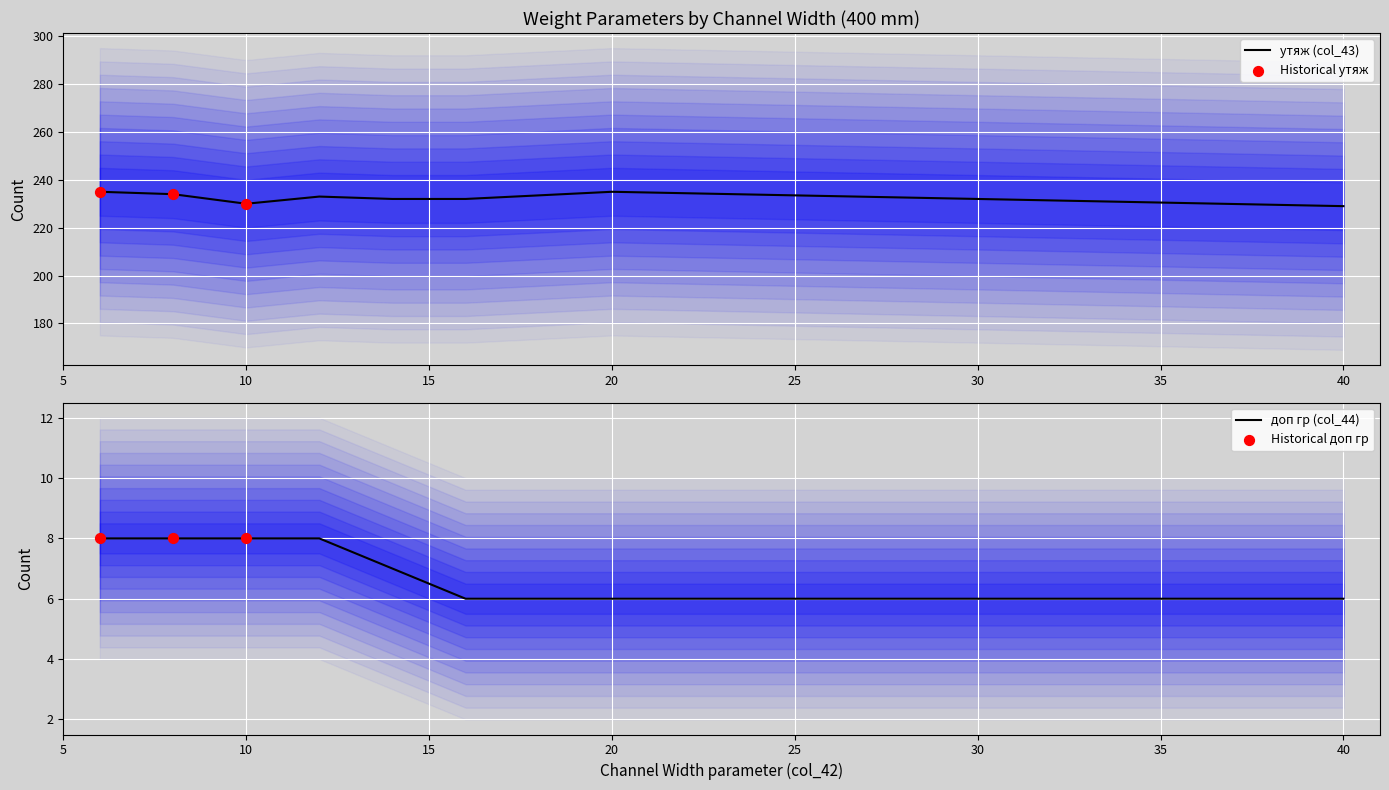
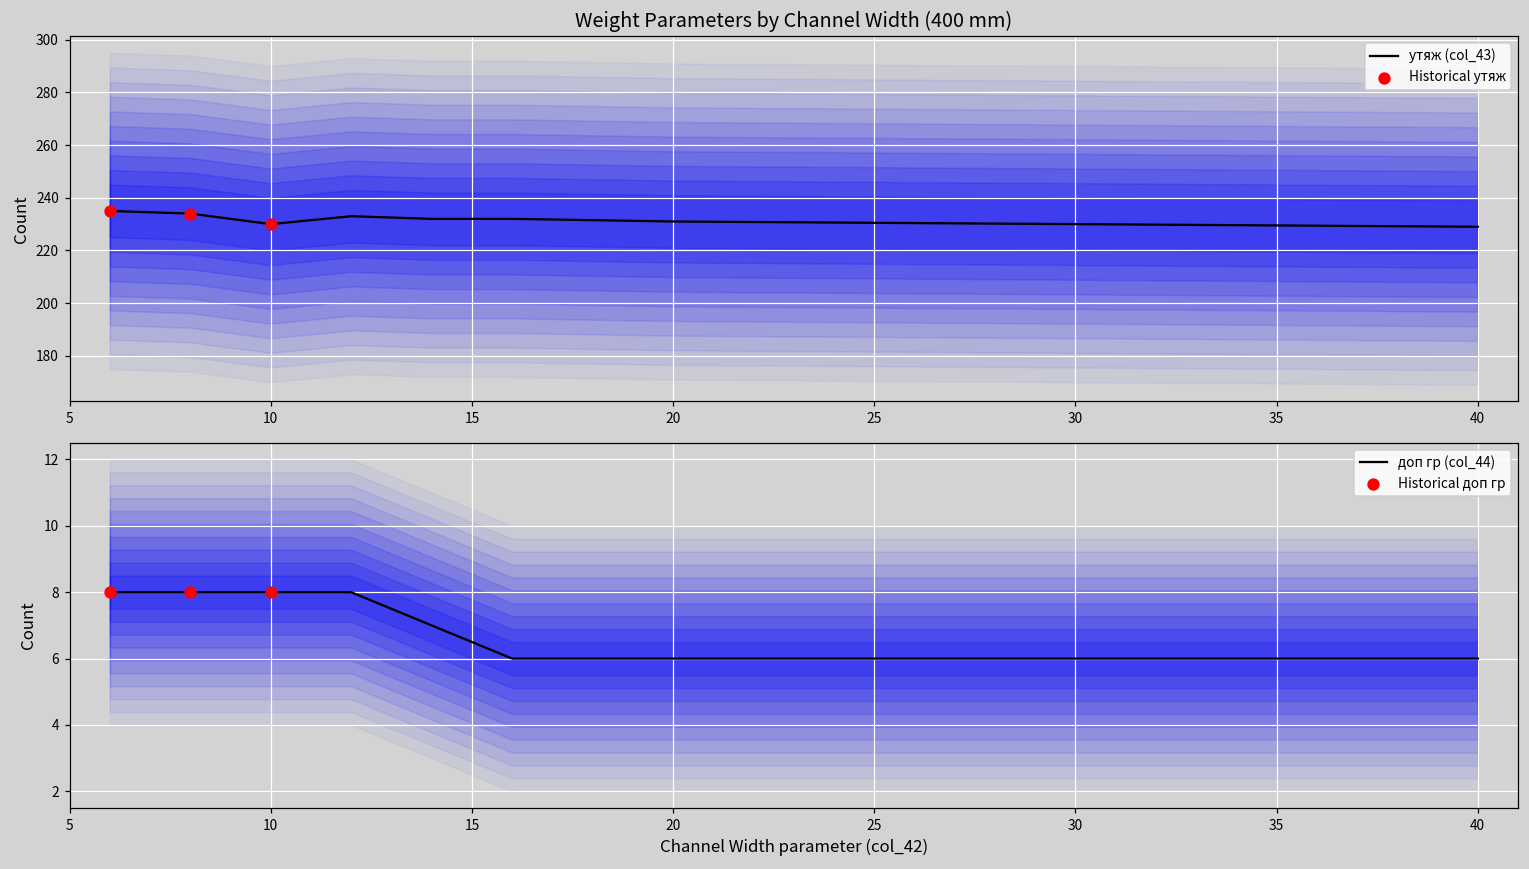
  {
    "Weight Parameters by Channel Width (400 mm)": {
      "утяж (col_43)": {
-       "20": 235,
+       "20": 231,
        "40": 229
      }
    }
  }
